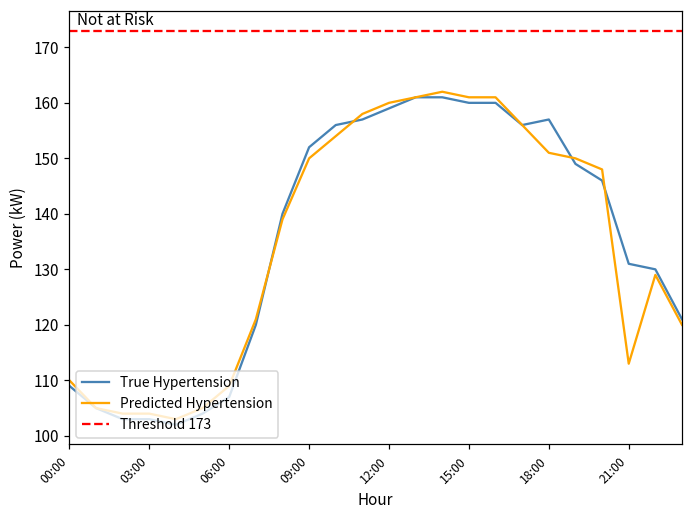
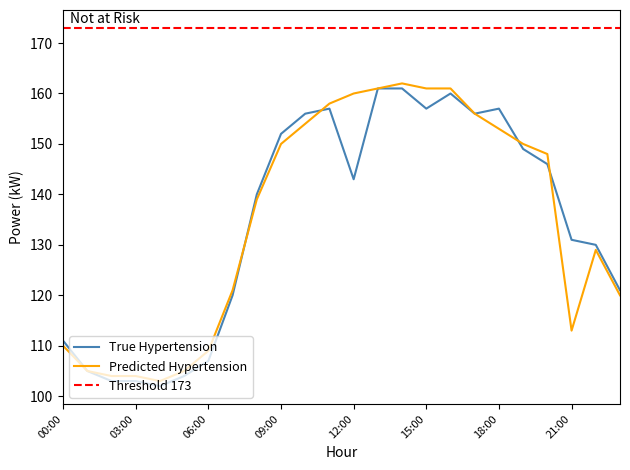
  {
    "True Hypertension": {
-     "00:00": 109,
+     "00:00": 111,
      "09:00": 152,
-     "12:00": 159,
-     "15:00": 160,
+     "12:00": 143,
+     "15:00": 157,
      "18:00": 157,
      "21:00": 131
    },
    "Predicted Hypertension": {
      "00:00": 110,
      "09:00": 150,
      "12:00": 160,
      "15:00": 161,
-     "18:00": 151,
+     "18:00": 153,
      "21:00": 113
    }
  }
